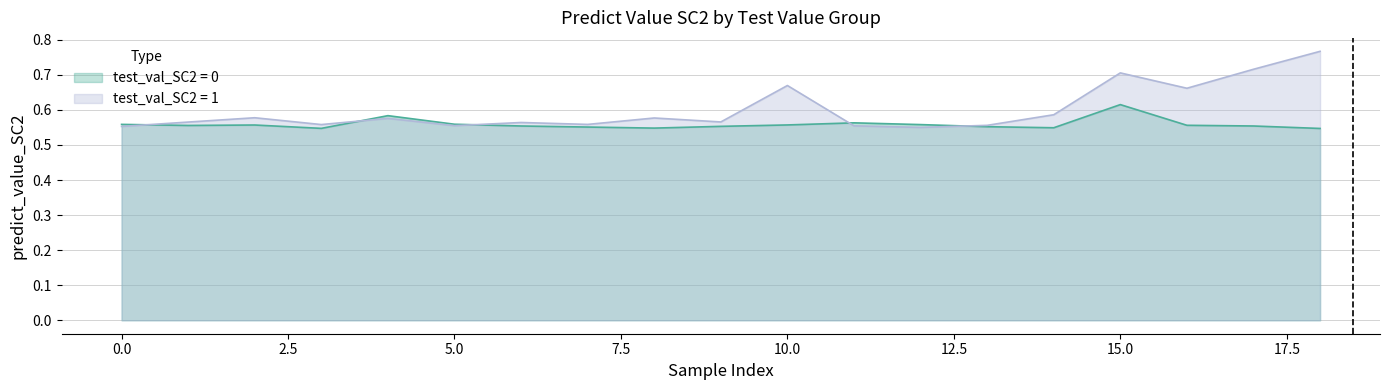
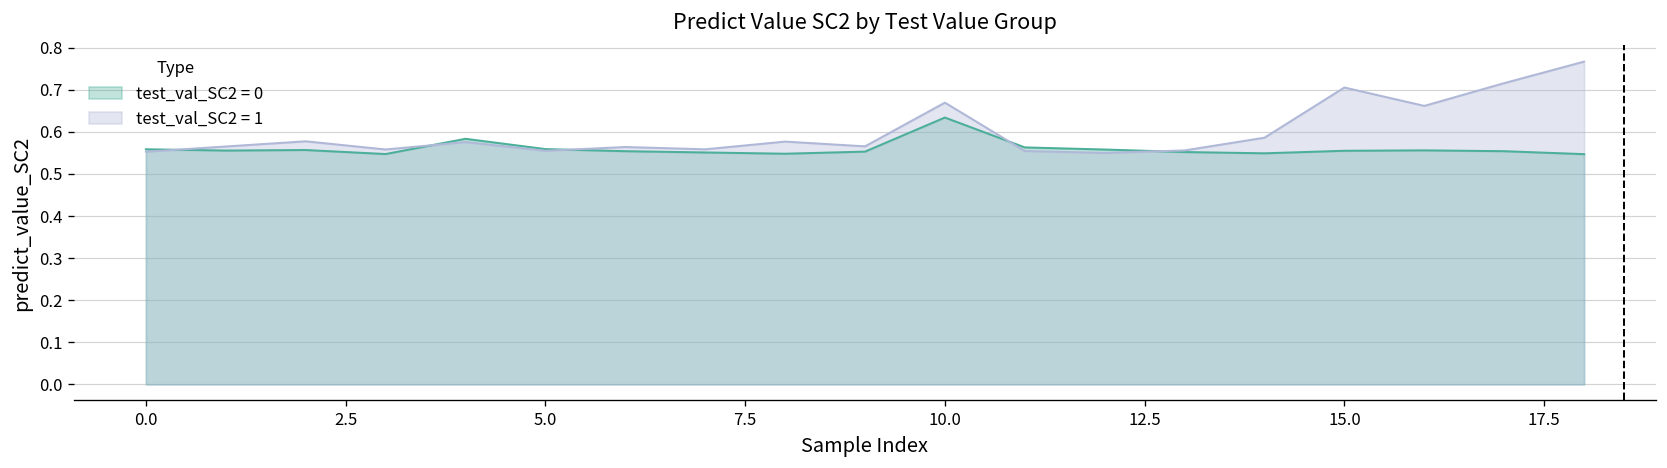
  {
    "test_val_SC2 = 0": {
-     "10.0": 0.56,
-     "15.0": 0.62
+     "10.0": 0.63,
+     "15.0": 0.56
    },
    "test_val_SC2 = 1": {
      "10.0": 0.67,
      "15.0": 0.71
    }
  }
